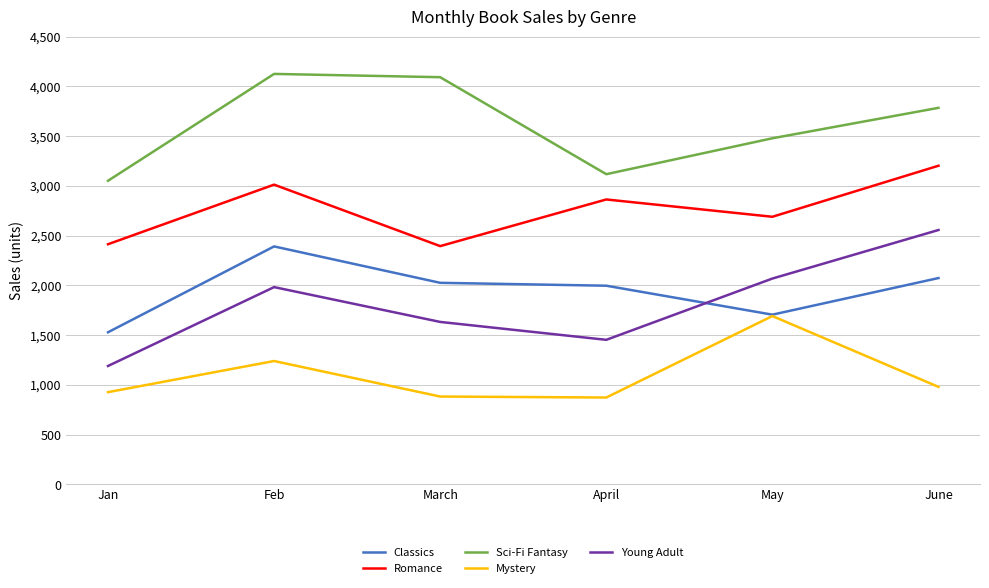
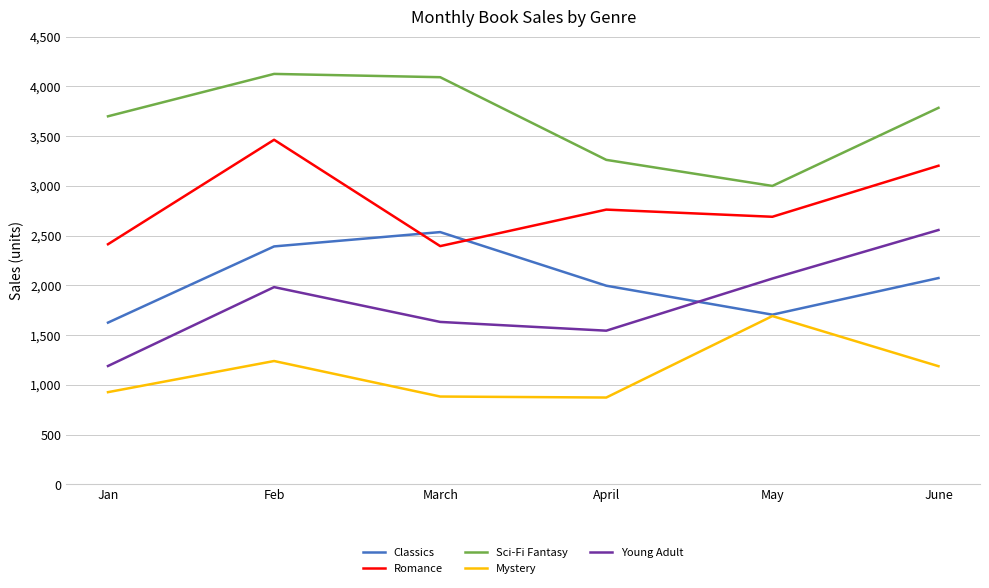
  {
    "Classics": {
-     "Jan": "1,500",
+     "Jan": "1,600",
      "Feb": "2,400",
-     "March": "2,000",
+     "March": "2,500",
      "April": "2,000",
      "June": "2,100"
    },
    "Romance": {
      "Jan": "2,400",
-     "Feb": "3,000",
+     "Feb": "3,500",
      "March": "2,400",
-     "April": "2,900",
+     "April": "2,800",
      "May": "2,700",
      "June": "3,200"
    },
    "Sci-Fi Fantasy": {
-     "Jan": "3,100",
+     "Jan": "3,700",
      "Feb": "4,100",
      "March": "4,100",
-     "April": "3,100",
-     "May": "3,500",
+     "April": "3,300",
+     "May": "3,000",
      "June": "3,800"
    },
    "Mystery": {
      "Jan": "900",
      "Feb": "1,200",
      "March": "900",
      "April": "900",
-     "June": "1,000"
+     "June": "1,200"
    },
    "Young Adult": {
      "Jan": "1,200",
      "Feb": "2,000",
      "March": "1,600",
-     "April": "1,450",
+     "April": "1,540",
      "May": "2,100",
      "June": "2,600"
    }
  }
